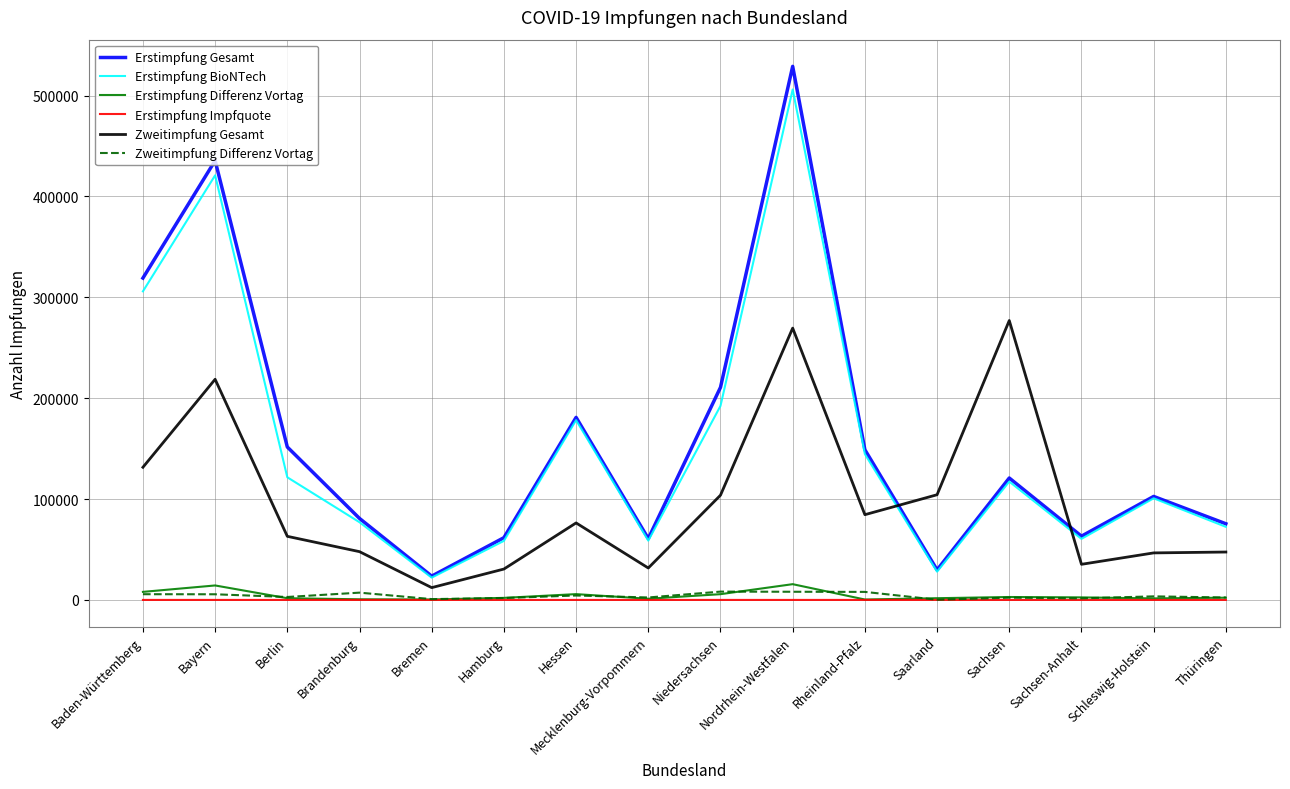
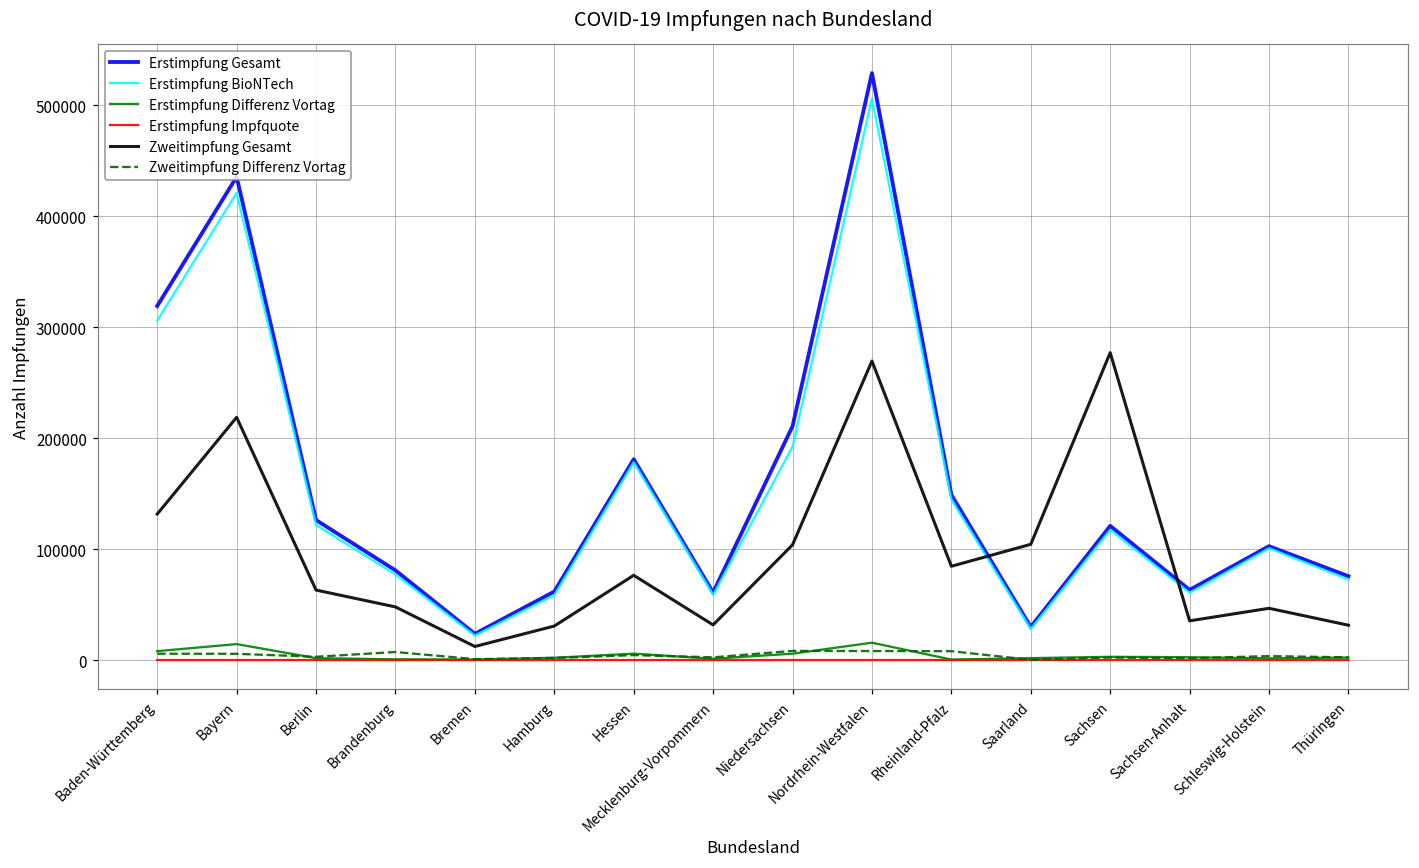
  {
    "Erstimpfung Gesamt": {
      "Baden-Württemberg": 319000,
-     "Berlin": 152000,
+     "Berlin": 126000,
      "Brandenburg": 81000,
      "Hamburg": 62000,
      "Hessen": 181000,
      "Niedersachsen": 211000,
      "Nordrhein-Westfalen": 529000,
      "Rheinland-Pfalz": 149000,
      "Sachsen": 121000,
      "Sachsen-Anhalt": 63000,
      "Thüringen": 76000
    },
    "Erstimpfung BioNTech": {
      "Baden-Württemberg": 306000,
      "Bayern": 421000,
      "Berlin": 122000,
      "Brandenburg": 77000,
      "Hamburg": 59000,
      "Hessen": 178000,
      "Niedersachsen": 192000,
      "Nordrhein-Westfalen": 506000,
      "Rheinland-Pfalz": 145000,
      "Sachsen": 117000,
      "Sachsen-Anhalt": 61000,
      "Thüringen": 72000
    },
    "Erstimpfung Impfquote": {
      "Baden-Württemberg": 0,
      "Bayern": 0,
      "Hessen": 0,
      "Niedersachsen": 0,
      "Nordrhein-Westfalen": 0
    },
    "Zweitimpfung Gesamt": {
      "Baden-Württemberg": 132000,
      "Bayern": 219000,
      "Berlin": 63000,
      "Brandenburg": 48000,
      "Bremen": 12000,
      "Hamburg": 31000,
      "Hessen": 76000,
      "Mecklenburg-Vorpommern": 32000,
      "Niedersachsen": 104000,
      "Nordrhein-Westfalen": 269000,
      "Rheinland-Pfalz": 85000,
      "Saarland": 104000,
      "Sachsen": 277000,
      "Sachsen-Anhalt": 35000,
      "Schleswig-Holstein": 47000,
-     "Thüringen": 47000
+     "Thüringen": 31000
    }
  }
